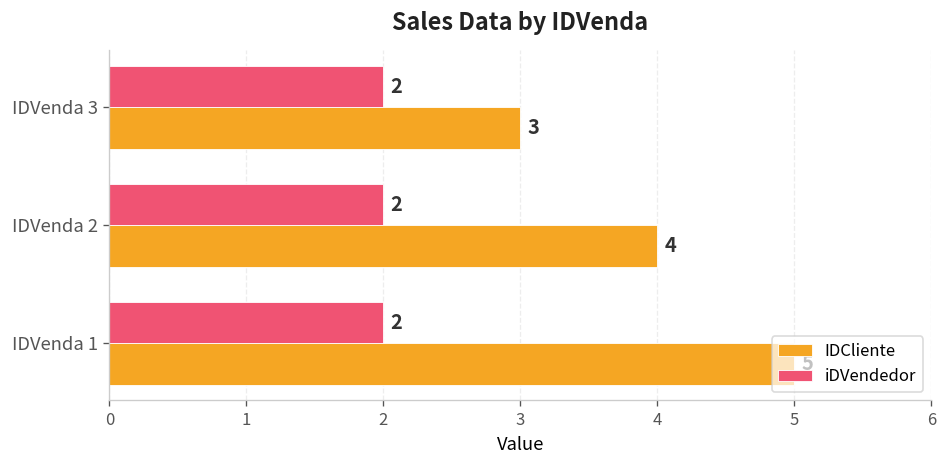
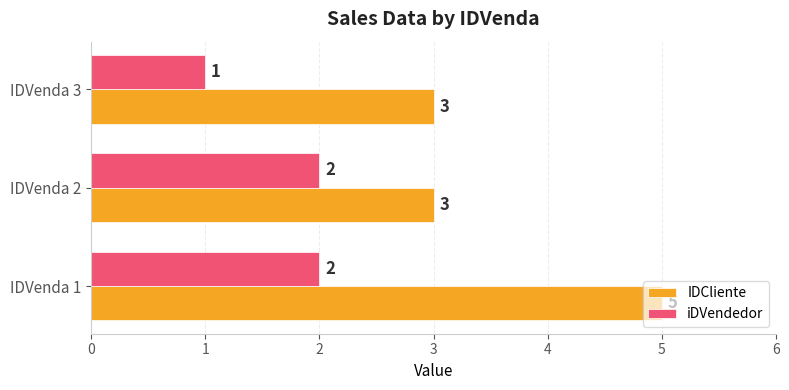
  {
    "IDCliente": {
      "IDVenda 3": 3,
-     "IDVenda 2": 4
+     "IDVenda 2": 3
    },
    "iDVendedor": {
-     "IDVenda 3": 2,
+     "IDVenda 3": 1,
      "IDVenda 2": 2,
      "IDVenda 1": 2
    }
  }
